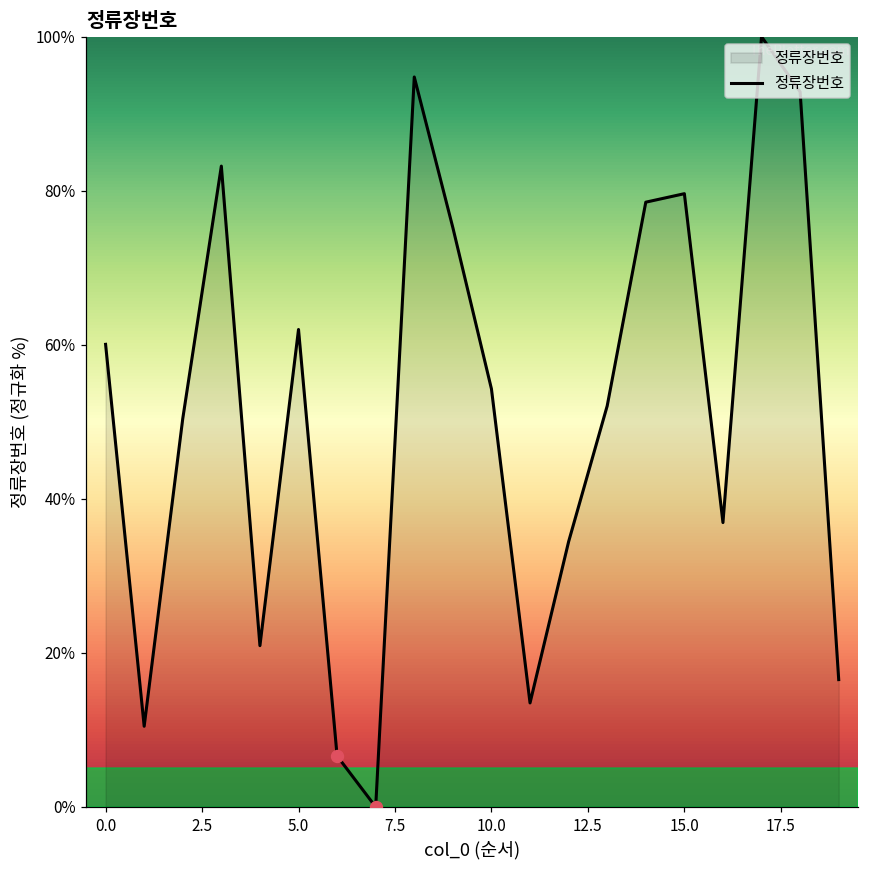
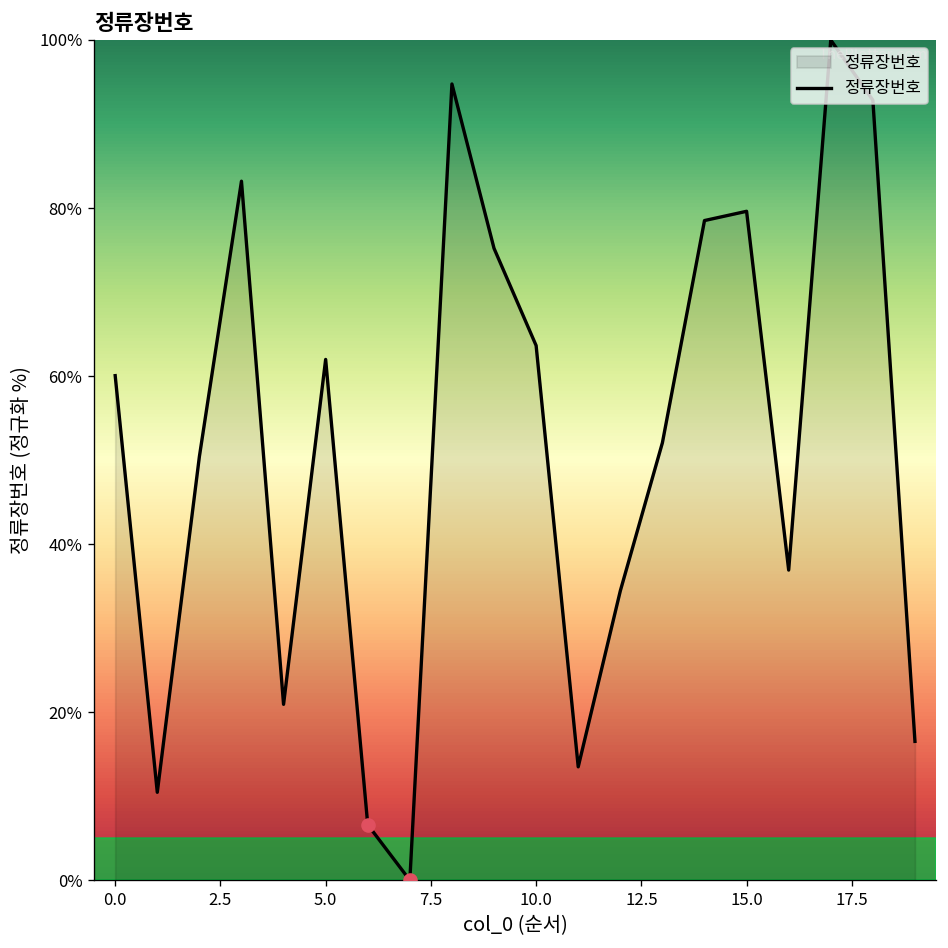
  {
    "정류장번호": {
      "0.0": "60%",
      "5.0": "62%",
-     "10.0": "54%",
+     "10.0": "64%",
      "15.0": "80%"
    }
  }
